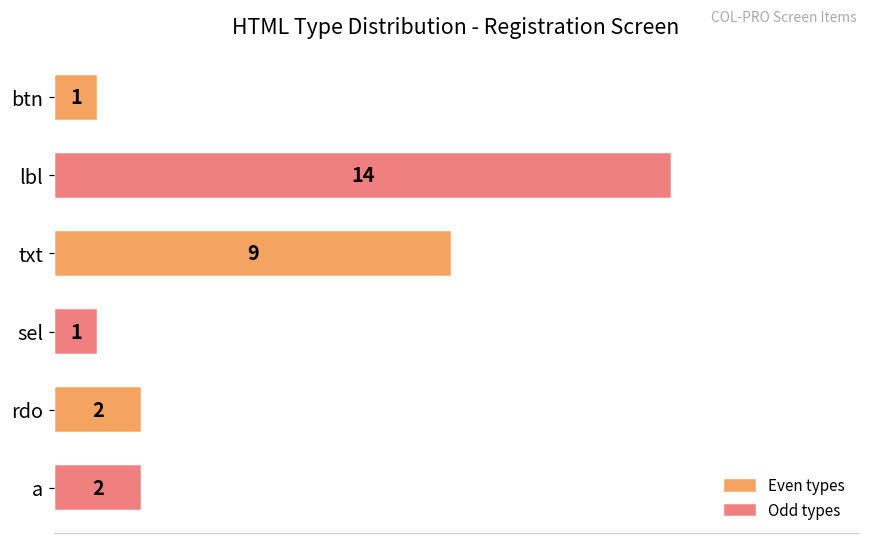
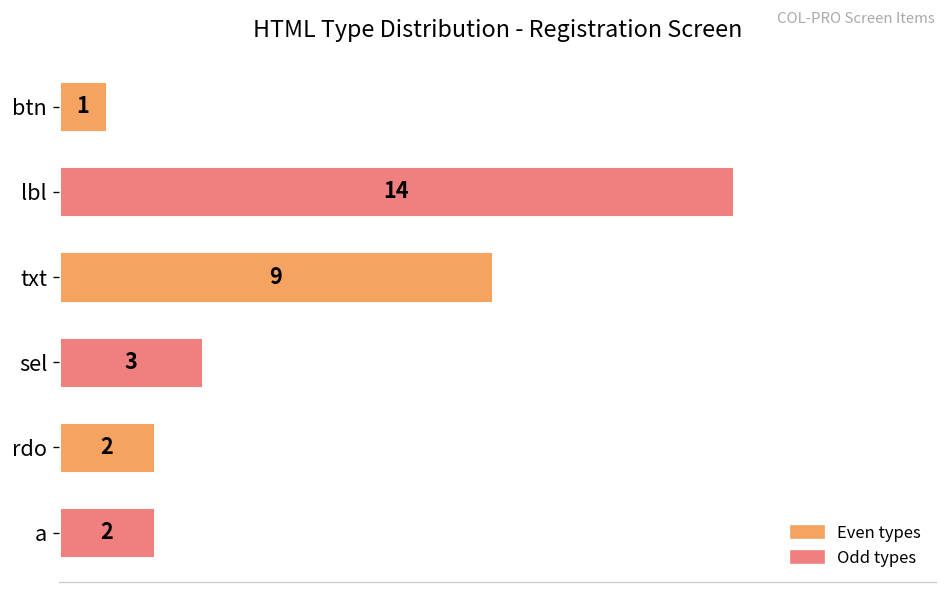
  {
    "btn": 1,
    "lbl": 14,
    "txt": 9,
-   "sel": 1,
+   "sel": 3,
    "rdo": 2,
    "a": 2
  }
